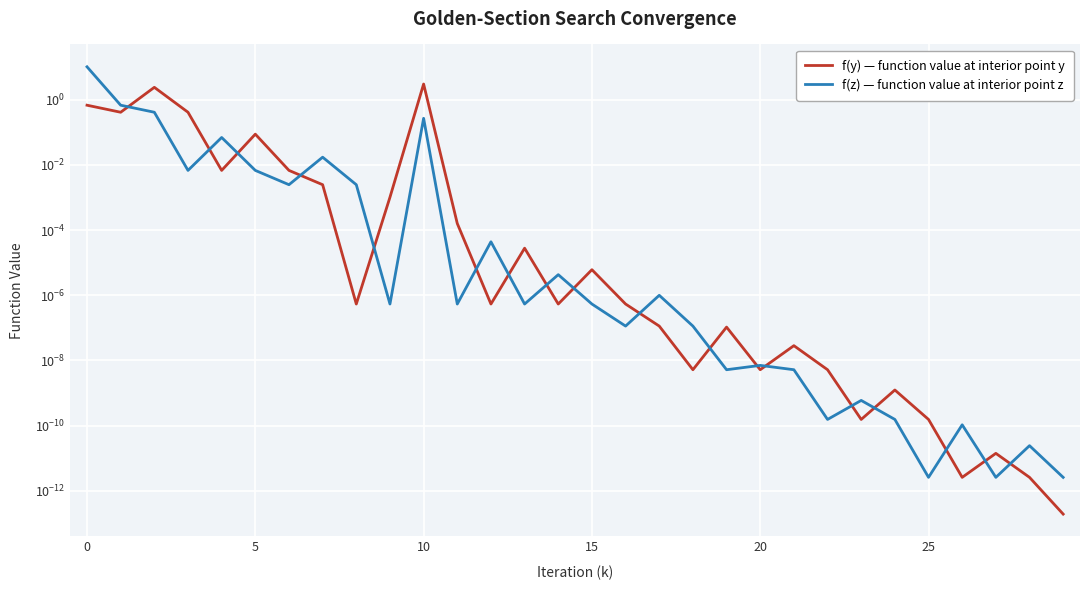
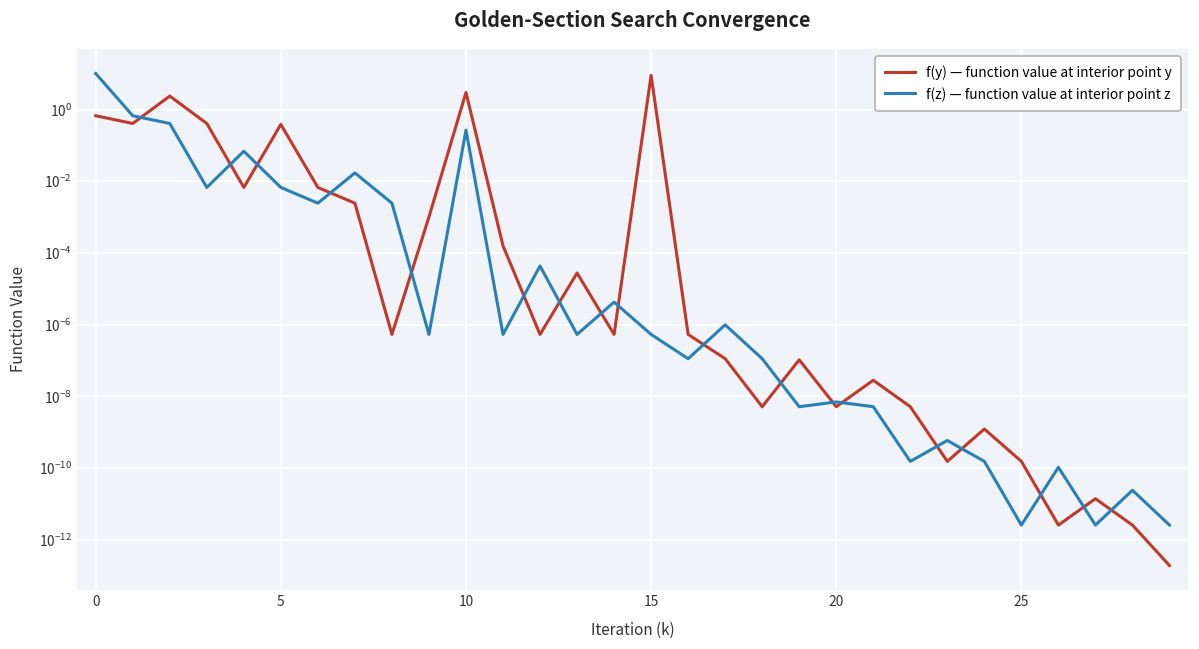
  {
    "f(y) — function value at interior point y": {
      "0": 0.7,
-     "5": 0.09,
+     "5": 0.4,
      "10": 3,
-     "15": 0,
+     "15": 9,
      "20": 0.000000005,
      "25": 0.0000000002
    },
    "f(z) — function value at interior point z": {
      "0": 10,
      "5": 0.007,
      "10": 0.3,
      "15": 0.0000005,
      "20": 0.000000007,
      "25": 0.000000000003
    }
  }
